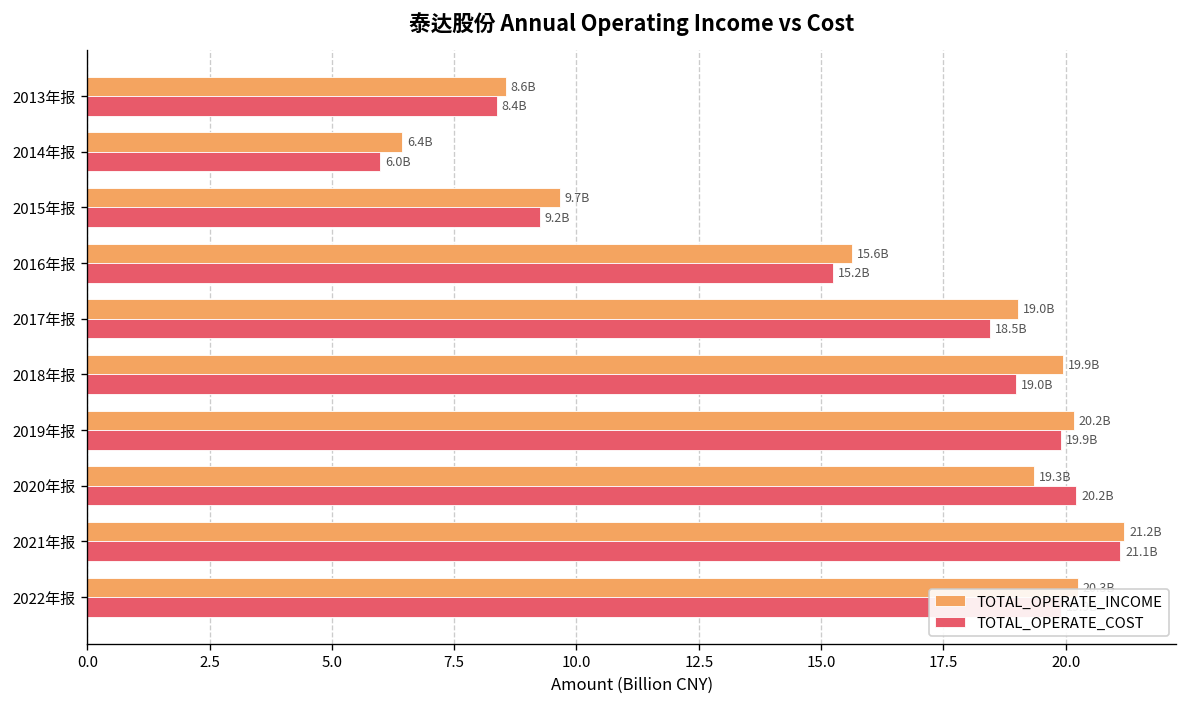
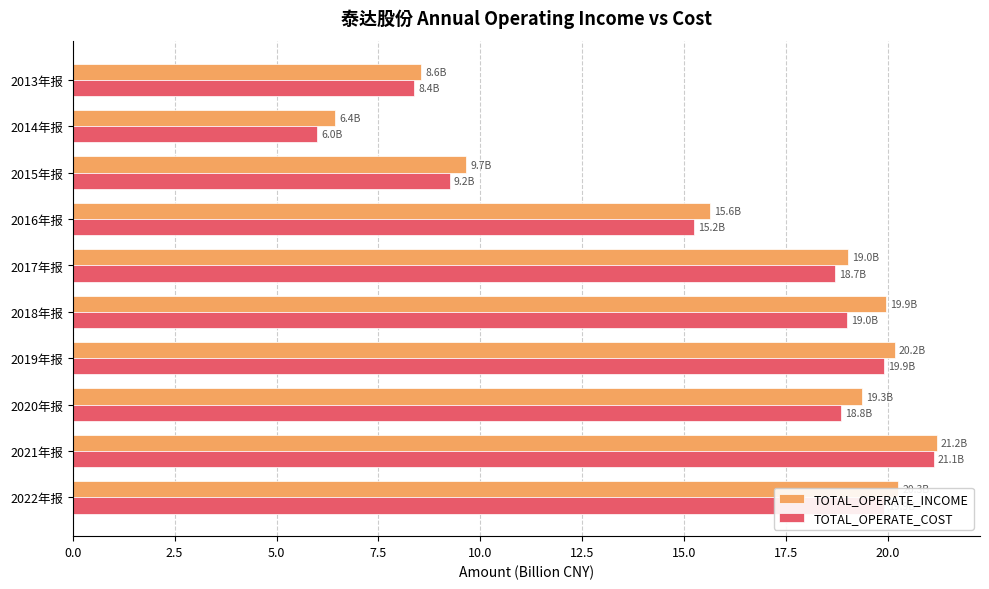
  {
    "TOTAL_OPERATE_INCOME": {
      "2013年报": "8.6B",
      "2014年报": "6.4B",
      "2015年报": "9.7B",
      "2016年报": "15.6B",
      "2017年报": "19.0B",
      "2018年报": "19.9B",
      "2019年报": "20.2B",
      "2020年报": "19.3B",
      "2021年报": "21.2B"
    },
    "TOTAL_OPERATE_COST": {
      "2013年报": "8.4B",
      "2014年报": "6.0B",
      "2015年报": "9.2B",
      "2016年报": "15.2B",
-     "2017年报": "18.5B",
+     "2017年报": "18.7B",
      "2018年报": "19.0B",
      "2019年报": "19.9B",
-     "2020年报": "20.2B",
+     "2020年报": "18.8B",
      "2021年报": "21.1B"
    }
  }
